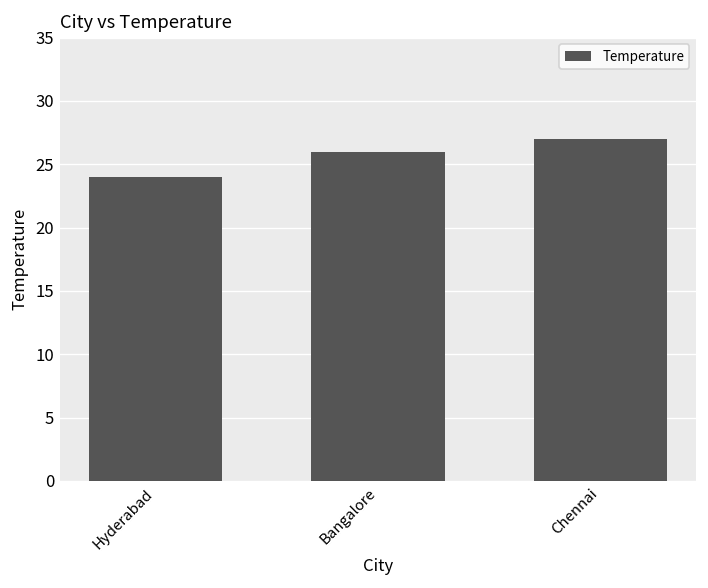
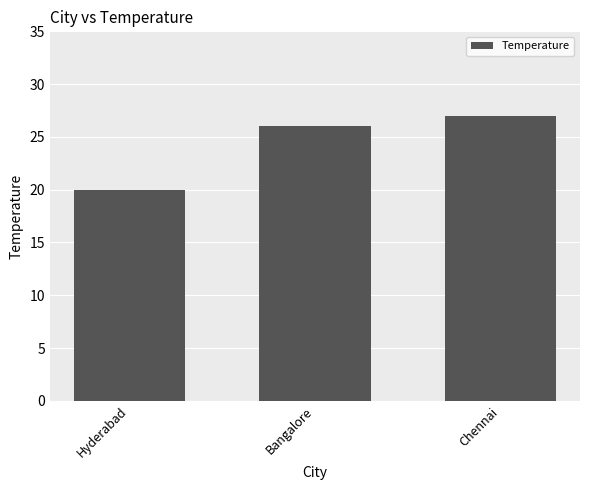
  {
-   "Hyderabad": 24,
+   "Hyderabad": 20,
    "Bangalore": 26,
    "Chennai": 27
  }
